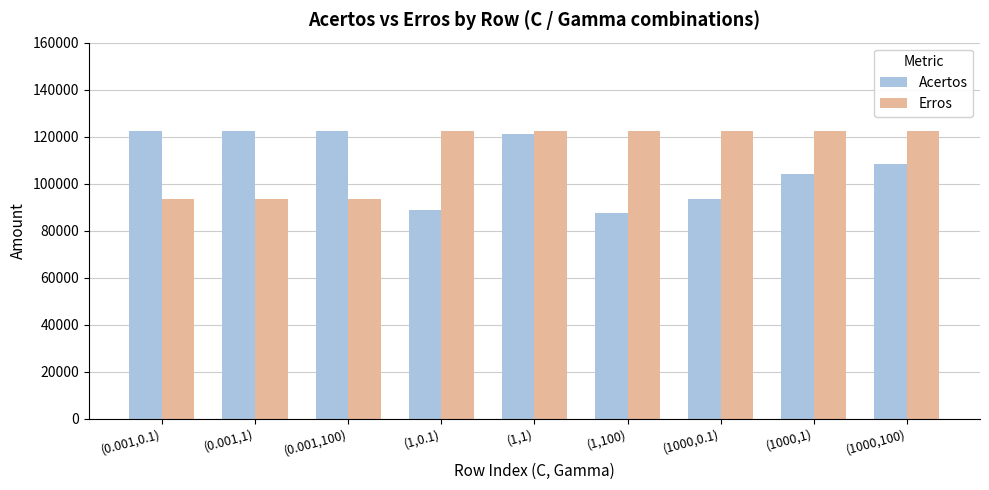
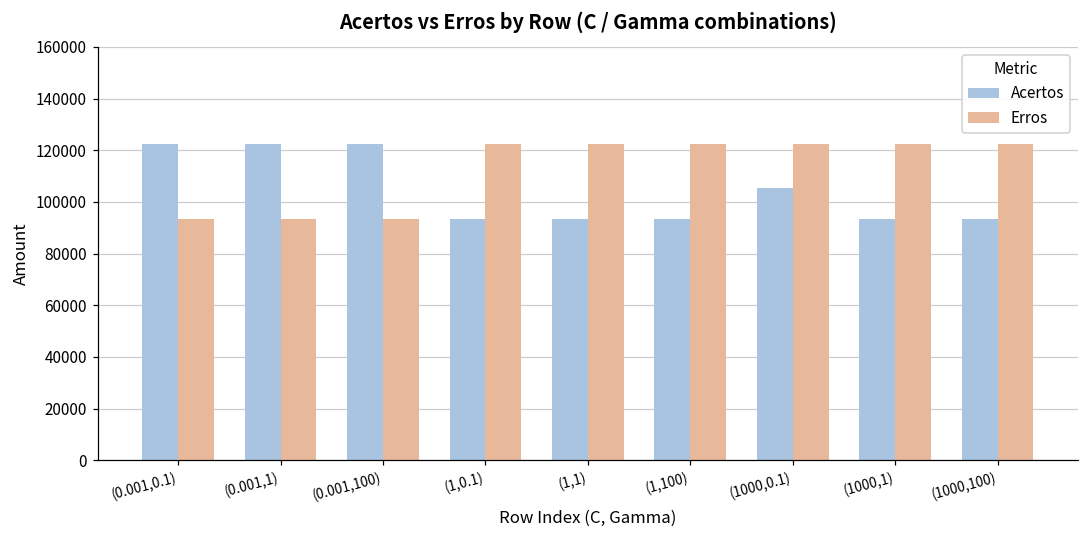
  {
    "Acertos": {
      "(0.001,0.1)": 122000,
      "(0.001,1)": 122000,
      "(0.001,100)": 122000,
-     "(1,0.1)": 89000,
-     "(1,1)": 121000,
-     "(1,100)": 87000,
-     "(1000,0.1)": 93000,
-     "(1000,1)": 104000,
-     "(1000,100)": 108000
+     "(1,0.1)": 93000,
+     "(1,1)": 93000,
+     "(1,100)": 93000,
+     "(1000,0.1)": 105000,
+     "(1000,1)": 93000,
+     "(1000,100)": 93000
    },
    "Erros": {
      "(0.001,0.1)": 93000,
      "(0.001,1)": 93000,
      "(0.001,100)": 93000,
      "(1,0.1)": 122000,
      "(1,1)": 122000,
      "(1,100)": 122000,
      "(1000,0.1)": 122000,
      "(1000,1)": 122000,
      "(1000,100)": 122000
    }
  }
